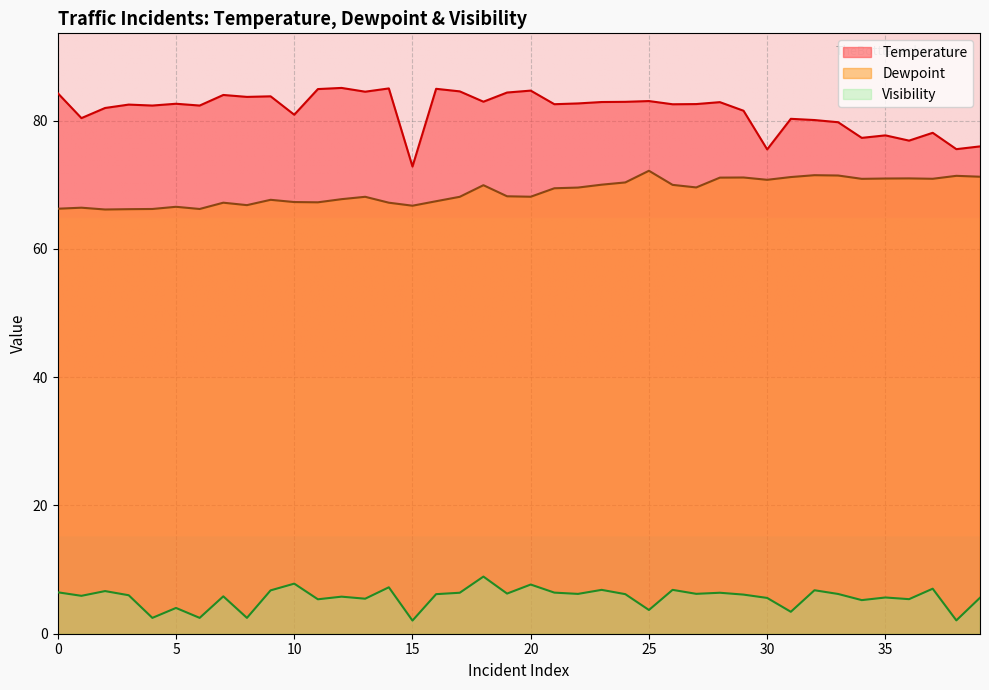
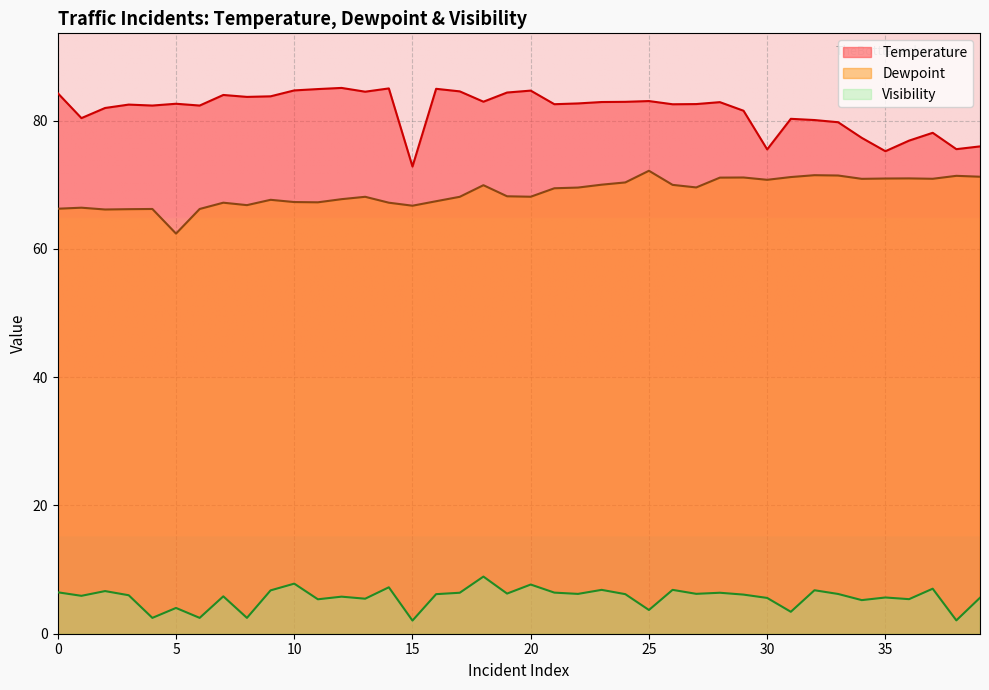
  {
    "Temperature": {
      "0": 84,
      "5": 83,
-     "10": 81,
+     "10": 85,
      "15": 73,
      "20": 85,
      "25": 83,
      "30": 76,
-     "35": 78
+     "35": 75
    },
    "Dewpoint": {
      "0": 66,
-     "5": 67,
+     "5": 62,
      "10": 67,
      "15": 67,
      "20": 68,
      "25": 72,
      "30": 71,
      "35": 71
    },
    "Visibility": {
      "0": 6,
      "5": 4,
      "10": 8,
      "15": 2,
      "20": 8,
      "25": 4,
      "30": 6,
      "35": 6
    }
  }
